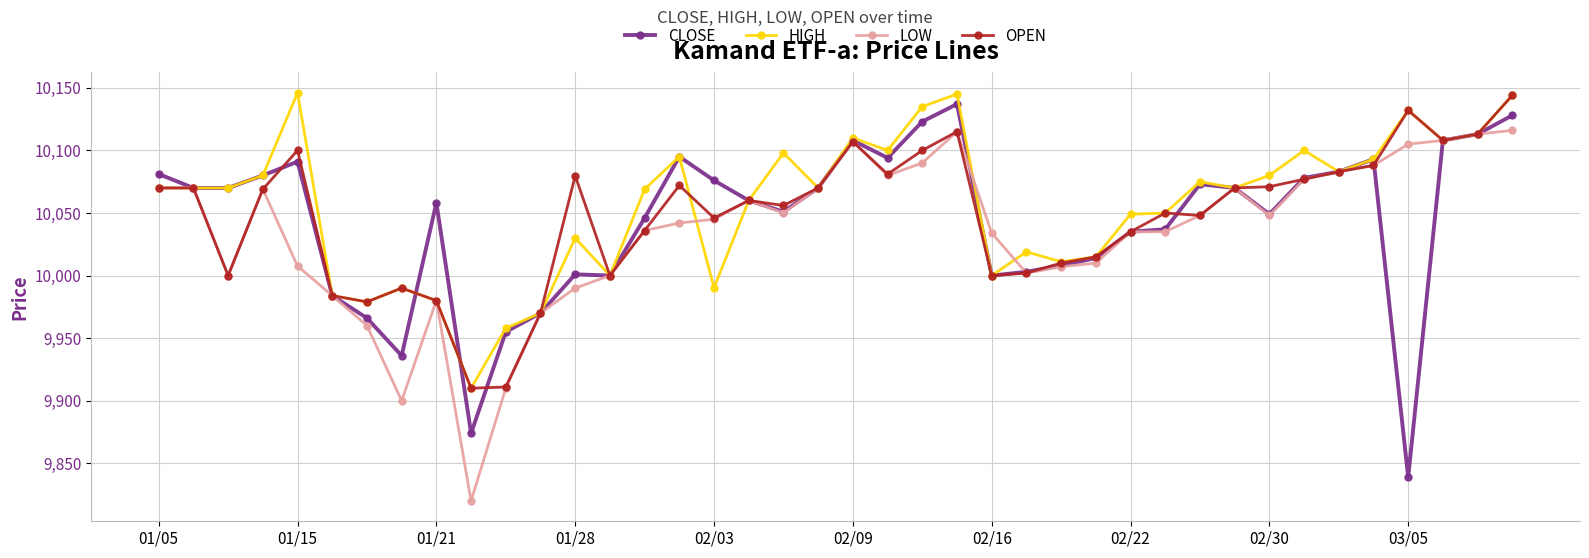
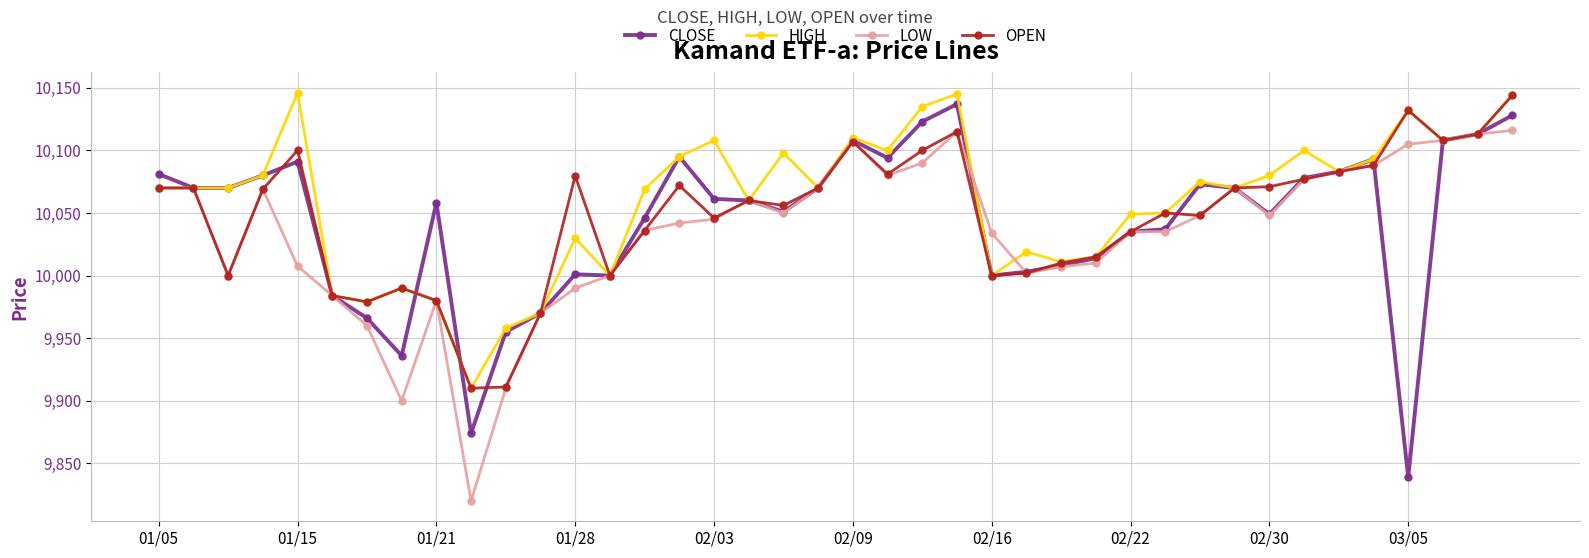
  {
    "CLOSE": {
      "01/05": "10,081",
      "01/15": "10,091",
      "01/21": "10,058",
      "01/28": "10,001",
-     "02/03": "10,076",
+     "02/03": "10,061",
      "03/05": "9,839"
    },
    "HIGH": {
      "01/15": "10,146",
      "01/28": "10,030",
-     "02/03": "9,990",
+     "02/03": "10,108",
      "02/22": "10,049",
      "02/30": "10,080"
    },
    "LOW": {
      "01/15": "10,008",
      "01/28": "9,990",
      "02/16": "10,034",
      "03/05": "10,105"
    },
    "OPEN": {
      "01/15": "10,100",
      "01/28": "10,080",
      "02/30": "10,071"
    }
  }
